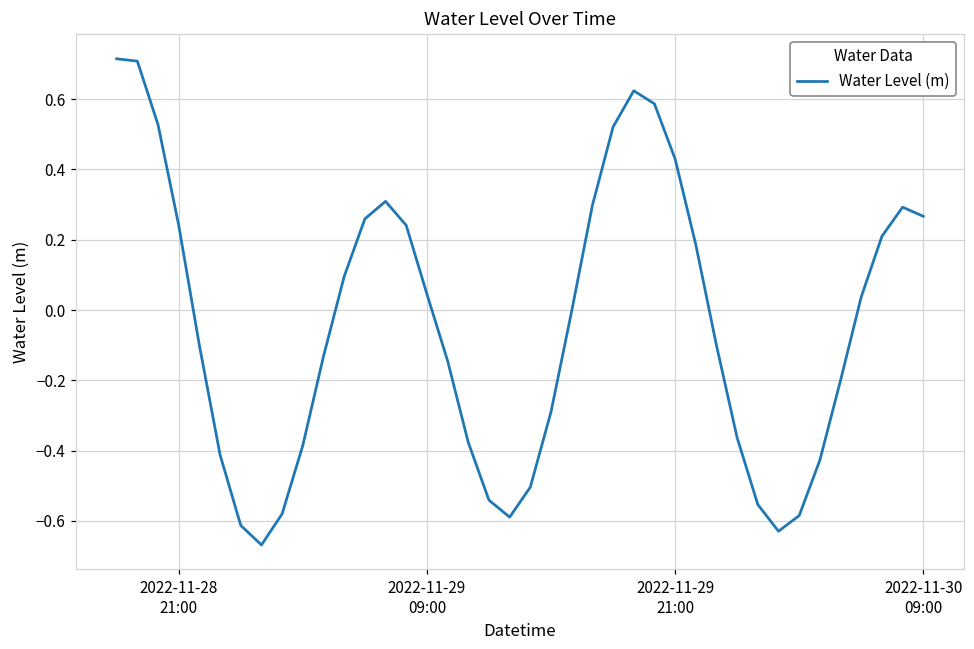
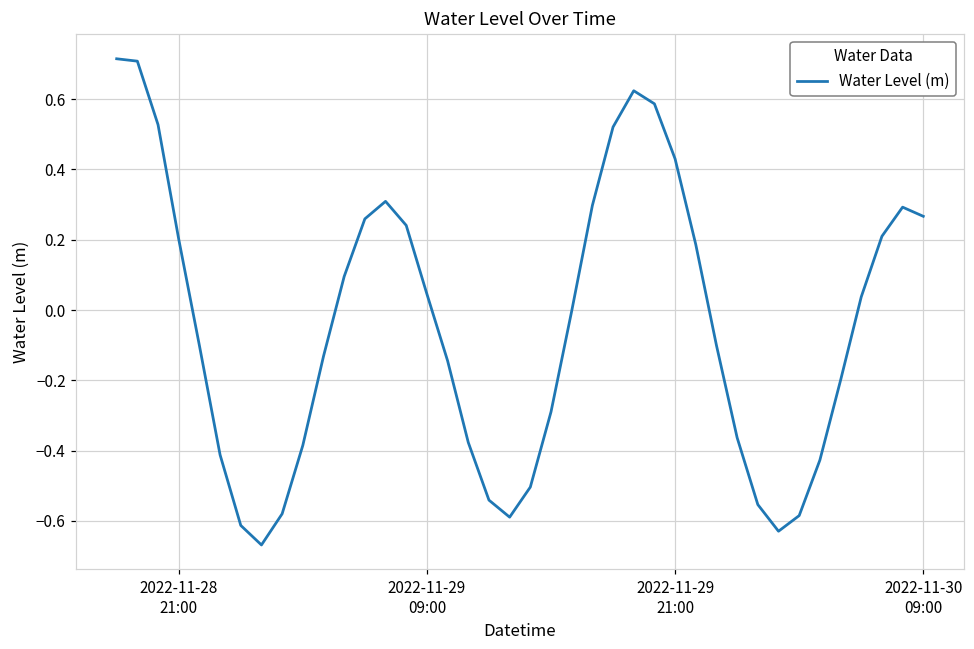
  {
-   "2022-11-28 21:00": 0.24,
+   "2022-11-28 21:00": 0.20,
    "2022-11-29 09:00": 0.05,
    "2022-11-29 21:00": 0.43,
    "2022-11-30 09:00": 0.27
  }
